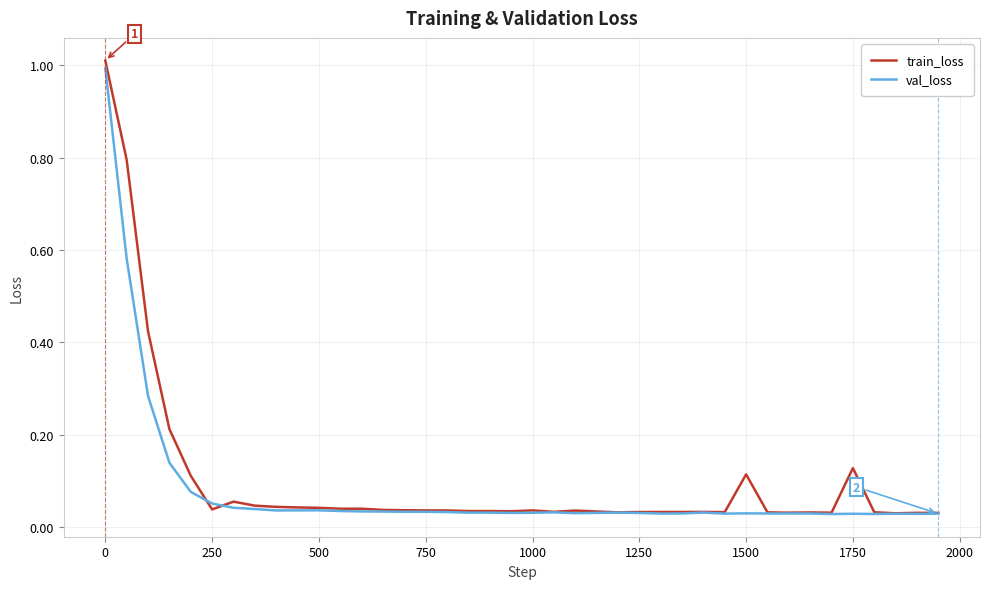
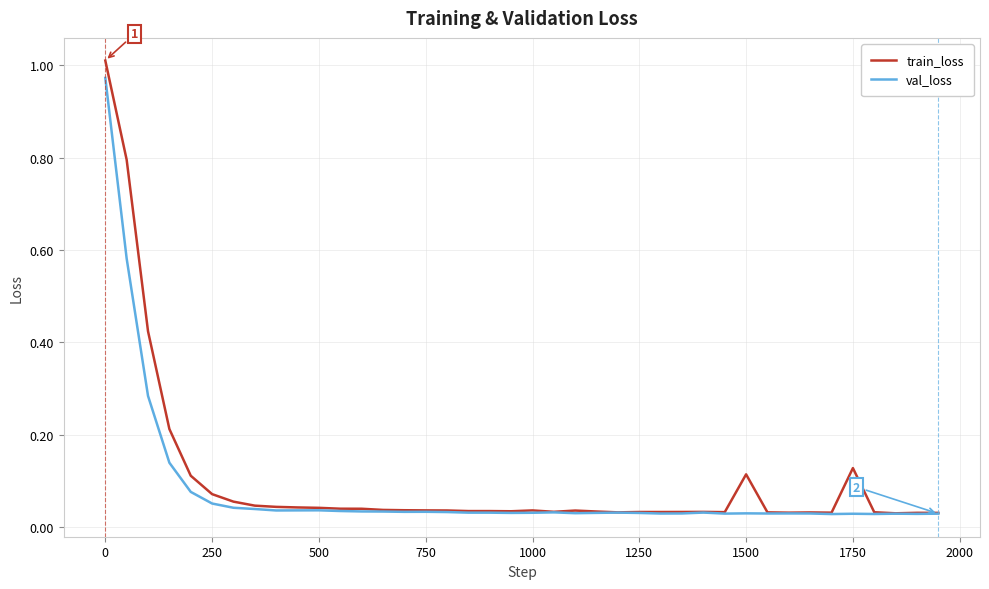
  {
    "train_loss": {
-     "250": 0.04,
+     "250": 0.07,
      "1500": 0.11,
      "1750": 0.13
    },
    "val_loss": {
-     "0": 0.99,
+     "0": 0.97,
      "250": 0.05,
      "1500": 0.03,
      "1750": 0.03
    }
  }
